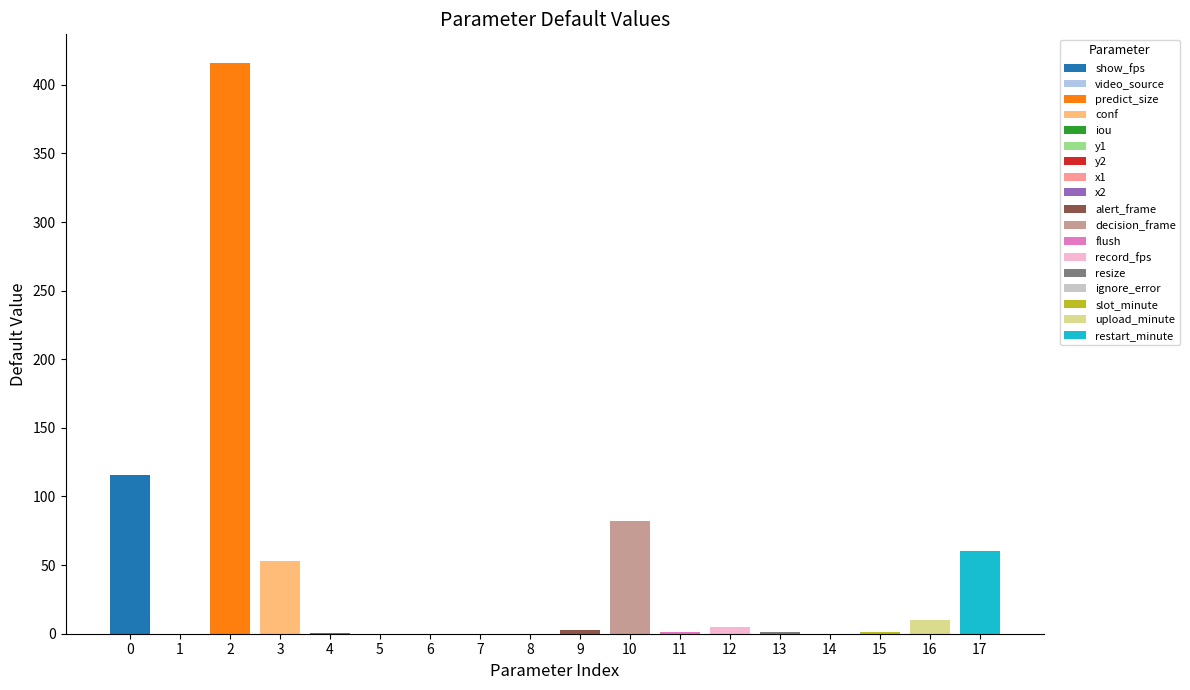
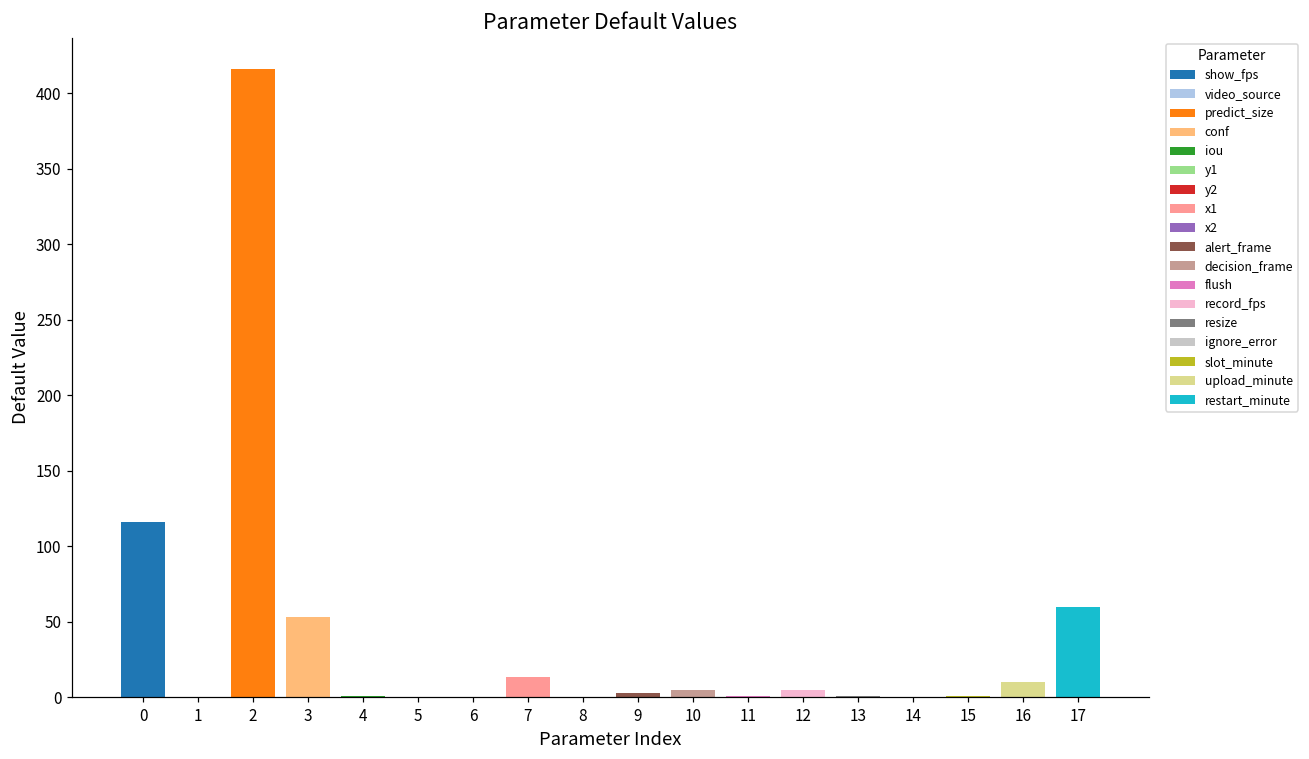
  {
    "0": 116,
    "1": 0,
    "2": 416,
    "3": 53,
    "5": 0,
    "6": 0,
-   "7": 0,
+   "7": 13,
    "8": 0,
    "9": 3,
-   "10": 82,
+   "10": 5,
    "12": 5,
    "14": 0,
    "16": 10,
    "17": 60
  }
